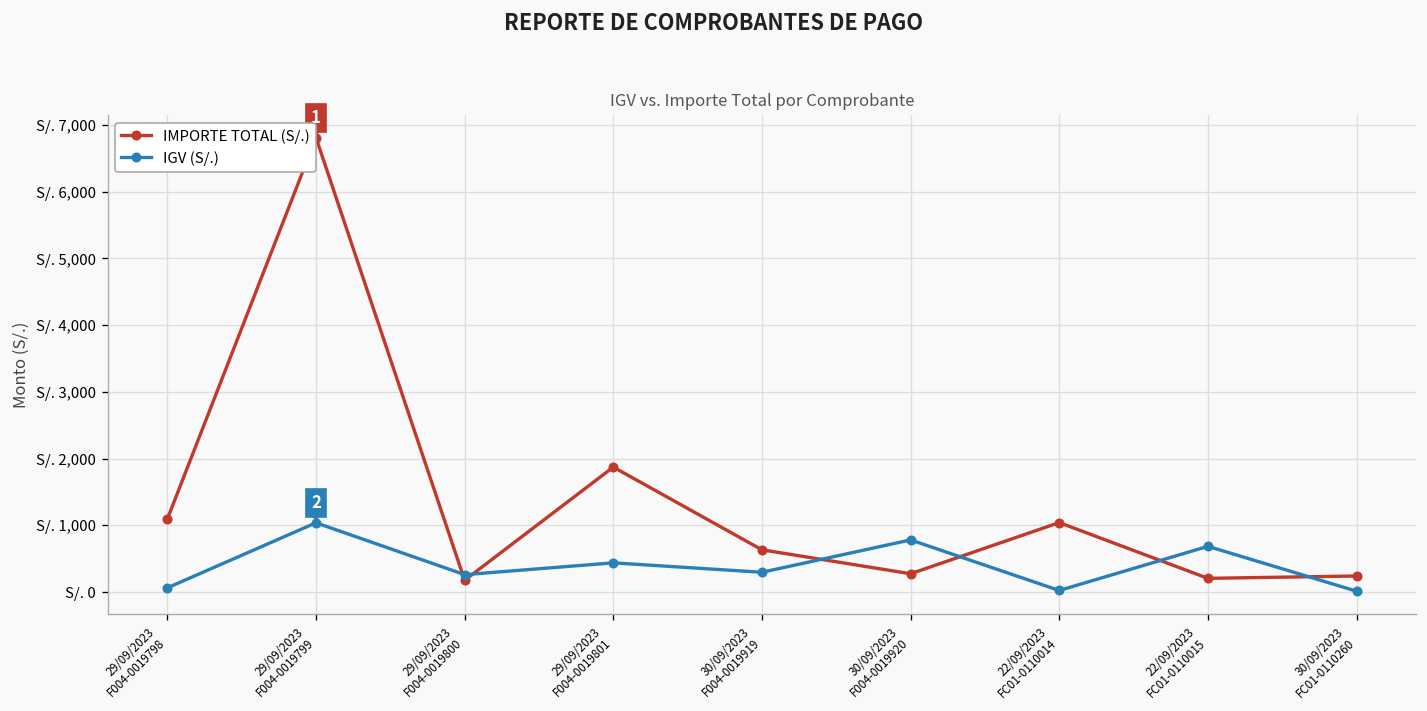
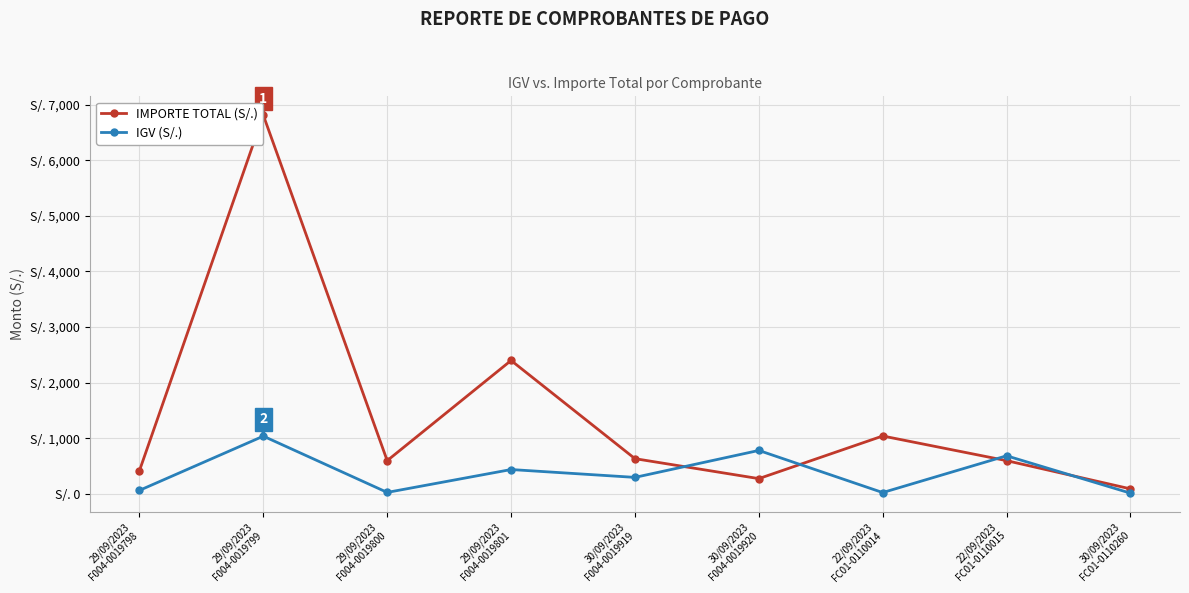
  {
    "IMPORTE TOTAL (S/.)": {
-     "29/09/2023 F004-0019798": "S/. 1,100",
-     "29/09/2023 F004-0019800": "S/. 200",
-     "29/09/2023 F004-0019801": "S/. 1,900",
+     "29/09/2023 F004-0019798": "S/. 400",
+     "29/09/2023 F004-0019800": "S/. 600",
+     "29/09/2023 F004-0019801": "S/. 2,400",
      "30/09/2023 F004-0019919": "S/. 600",
      "30/09/2023 F004-0019920": "S/. 300",
      "22/09/2023 FC01-0110014": "S/. 1,000",
-     "22/09/2023 FC01-0110015": "S/. 200",
-     "30/09/2023 FC01-0110260": "S/. 200"
+     "22/09/2023 FC01-0110015": "S/. 600",
+     "30/09/2023 FC01-0110260": "S/. 100"
    },
    "IGV (S/.)": {
      "29/09/2023 F004-0019798": "S/. 100",
-     "29/09/2023 F004-0019800": "S/. 300",
+     "29/09/2023 F004-0019800": "S/. 0",
      "29/09/2023 F004-0019801": "S/. 400",
      "30/09/2023 F004-0019919": "S/. 300",
      "30/09/2023 F004-0019920": "S/. 800",
      "22/09/2023 FC01-0110014": "S/. 0",
      "22/09/2023 FC01-0110015": "S/. 700",
      "30/09/2023 FC01-0110260": "S/. 0"
    }
  }
